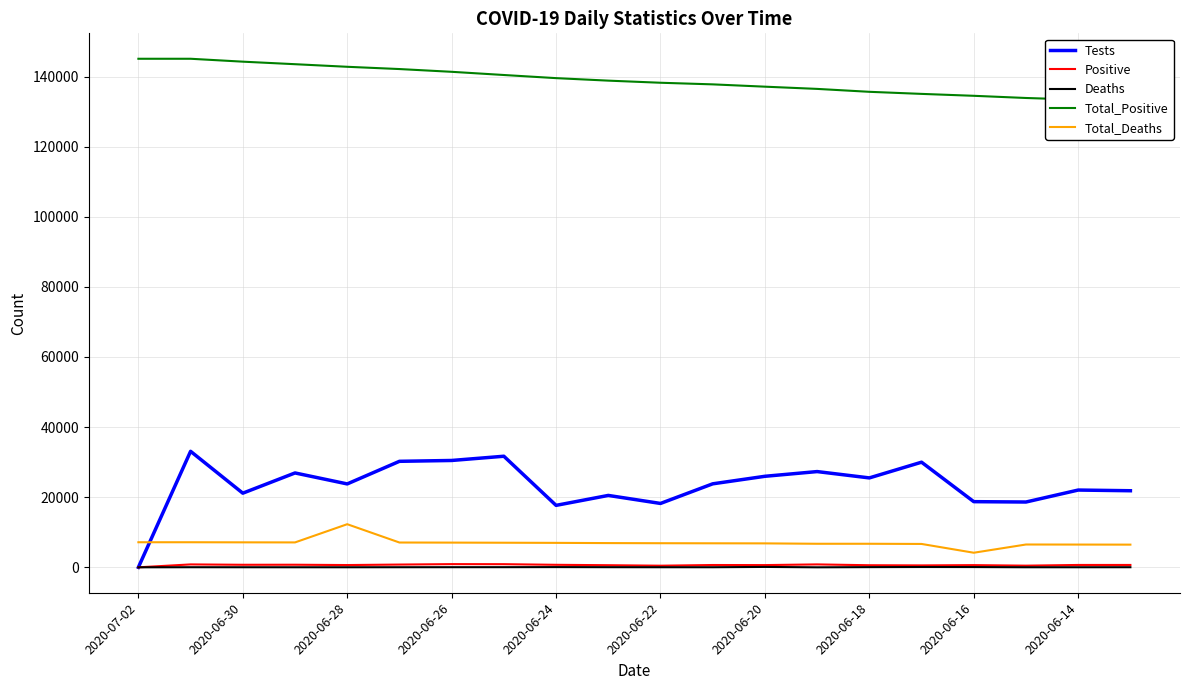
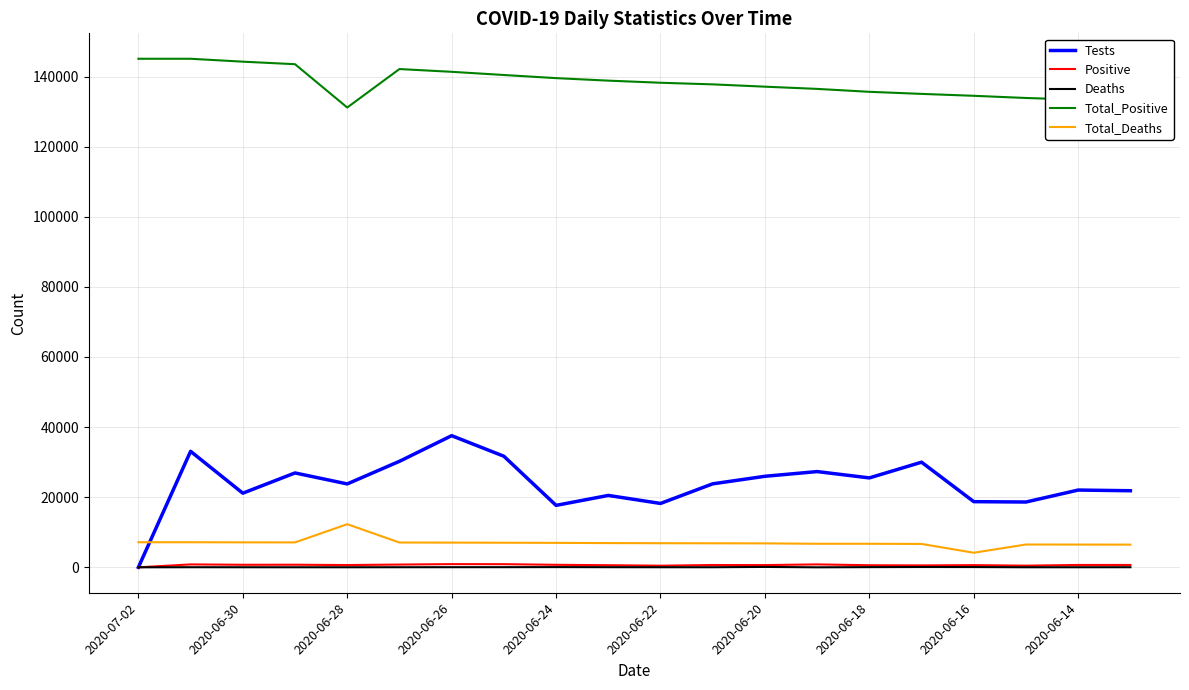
  {
    "Tests": {
      "2020-06-30": 21000,
      "2020-06-28": 24000,
-     "2020-06-26": 30000,
+     "2020-06-26": 38000,
      "2020-06-24": 18000,
      "2020-06-22": 18000,
      "2020-06-20": 26000,
      "2020-06-18": 26000,
      "2020-06-16": 19000,
      "2020-06-14": 22000
    },
    "Positive": {
      "2020-06-26": 1000
    },
    "Deaths": {
      "2020-06-26": 0
    },
    "Total_Positive": {
      "2020-07-02": 145000,
      "2020-06-30": 144000,
-     "2020-06-28": 143000,
+     "2020-06-28": 131000,
      "2020-06-26": 141000,
      "2020-06-24": 140000,
      "2020-06-22": 138000,
      "2020-06-20": 137000,
      "2020-06-18": 136000,
      "2020-06-16": 135000
    },
    "Total_Deaths": {
      "2020-07-02": 7000,
      "2020-06-30": 7000,
      "2020-06-28": 12000,
      "2020-06-26": 7000,
      "2020-06-24": 7000,
      "2020-06-22": 7000,
      "2020-06-20": 7000,
      "2020-06-18": 7000,
      "2020-06-16": 4000,
      "2020-06-14": 6000
    }
  }
